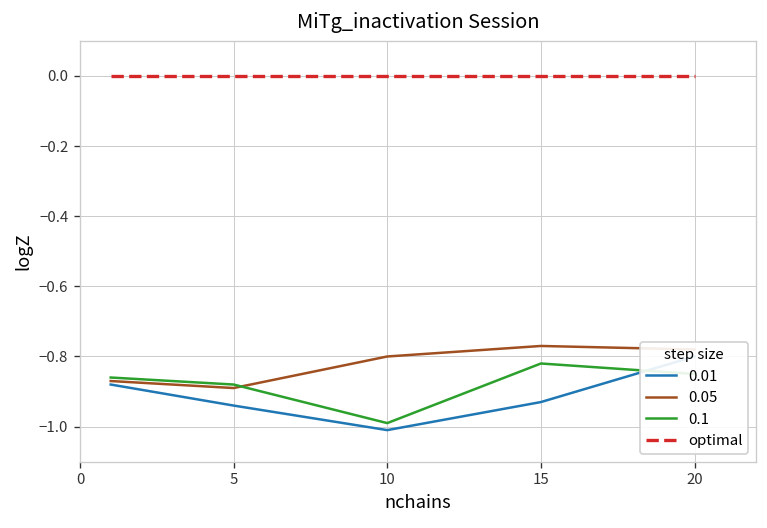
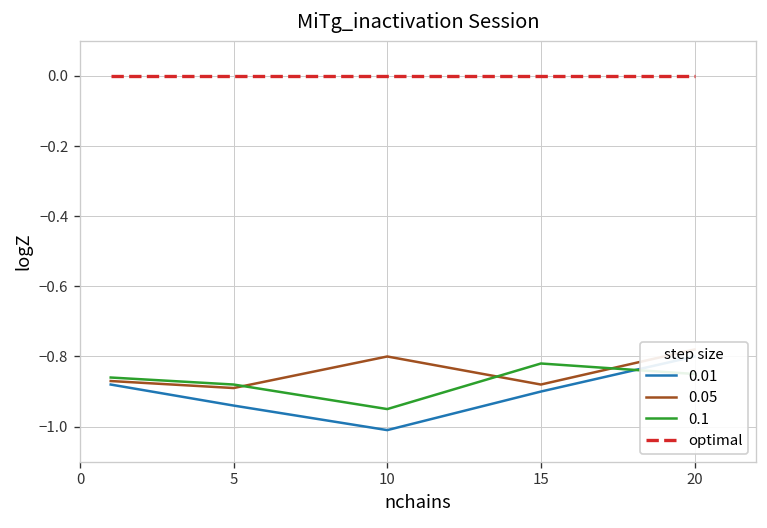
  {
    "0.01": {
      "5": -0.94,
      "10": -1.01,
-     "15": -0.93
+     "15": -0.90
    },
    "0.05": {
      "5": -0.89,
      "10": -0.80,
-     "15": -0.77
+     "15": -0.88
    },
    "0.1": {
      "5": -0.88,
-     "10": -0.99,
+     "10": -0.95,
      "15": -0.82
    },
    "optimal": {
      "5": 0.00,
      "10": 0.00,
      "15": 0.00,
      "20": 0.00
    }
  }
